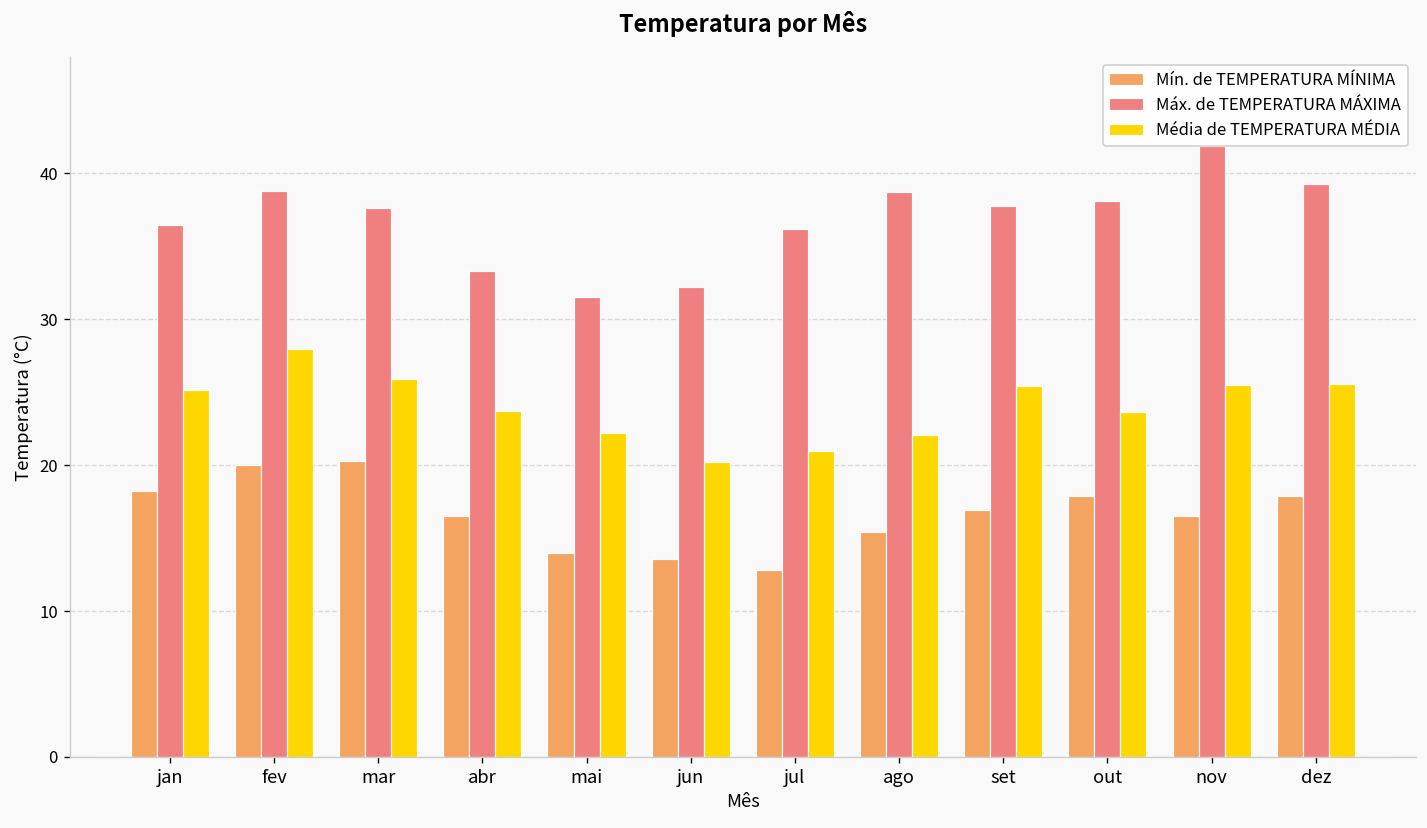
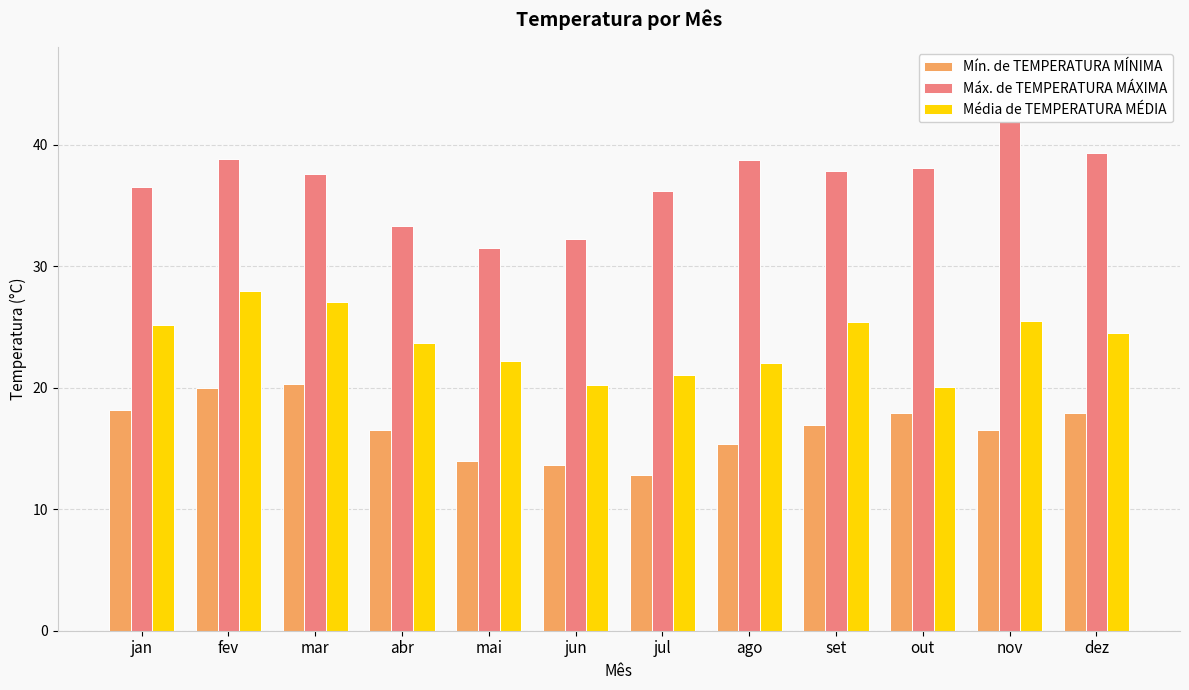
  {
    "Média de TEMPERATURA MÉDIA": {
      "jan": 25.2,
      "fev": 27.9,
-     "mar": 25.9,
+     "mar": 27.1,
      "abr": 23.7,
      "mai": 22.2,
      "jun": 20.2,
      "jul": 21.0,
      "ago": 22.1,
      "set": 25.4,
-     "out": 23.7,
+     "out": 20.1,
      "nov": 25.5,
-     "dez": 25.5
+     "dez": 24.5
    }
  }
